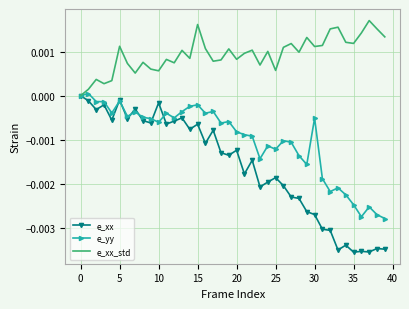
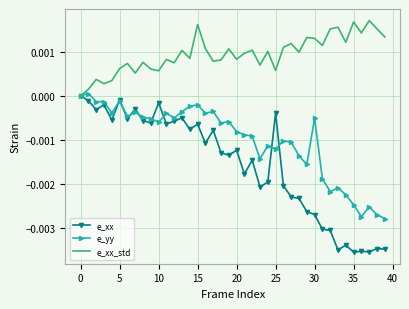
  {
    "e_xx": {
      "10": -0.0002,
      "15": -0.0006,
      "20": -0.0012,
-     "25": -0.0019,
+     "25": -0.0004,
      "30": -0.0027,
      "35": -0.0035
    },
    "e_yy": {
      "10": -0.0006,
      "15": -0.0002,
      "20": -0.0008,
      "25": -0.0012,
      "30": -0.0005,
      "35": -0.0025
    },
    "e_xx_std": {
-     "5": 0.0011,
+     "5": 0.0006,
      "10": 0.0006,
      "15": 0.0016,
      "20": 0.0008,
      "25": 0.0006,
-     "30": 0.0011,
-     "35": 0.0012
+     "30": 0.0013,
+     "35": 0.0017
    }
  }
